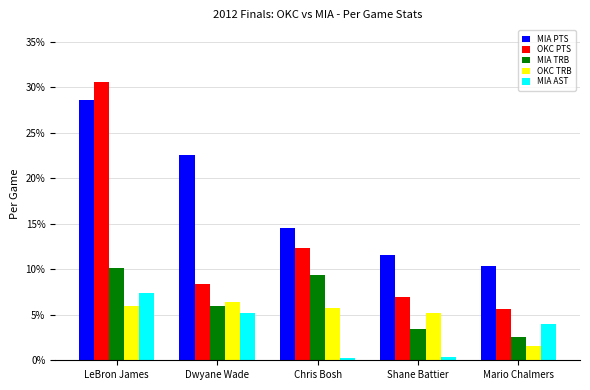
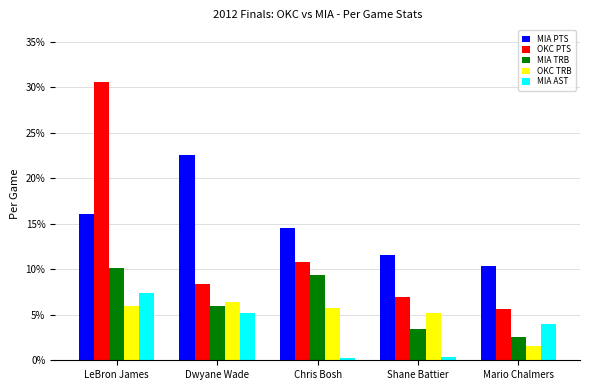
  {
    "MIA PTS": {
-     "LeBron James": "29%",
+     "LeBron James": "16%",
      "Dwyane Wade": "23%",
      "Chris Bosh": "15%",
      "Shane Battier": "12%",
      "Mario Chalmers": "10%"
    },
    "OKC PTS": {
      "LeBron James": "31%",
      "Dwyane Wade": "8%",
-     "Chris Bosh": "12%",
+     "Chris Bosh": "11%",
      "Shane Battier": "7%",
      "Mario Chalmers": "6%"
    },
    "MIA TRB": {
      "LeBron James": "10%",
      "Dwyane Wade": "6%",
      "Chris Bosh": "9%",
      "Shane Battier": "3%",
      "Mario Chalmers": "3%"
    },
    "OKC TRB": {
      "LeBron James": "6%",
      "Dwyane Wade": "6%",
      "Chris Bosh": "6%",
      "Shane Battier": "5%",
      "Mario Chalmers": "2%"
    },
    "MIA AST": {
      "LeBron James": "7%",
      "Dwyane Wade": "5%",
      "Shane Battier": "0%",
      "Mario Chalmers": "4%"
    }
  }
